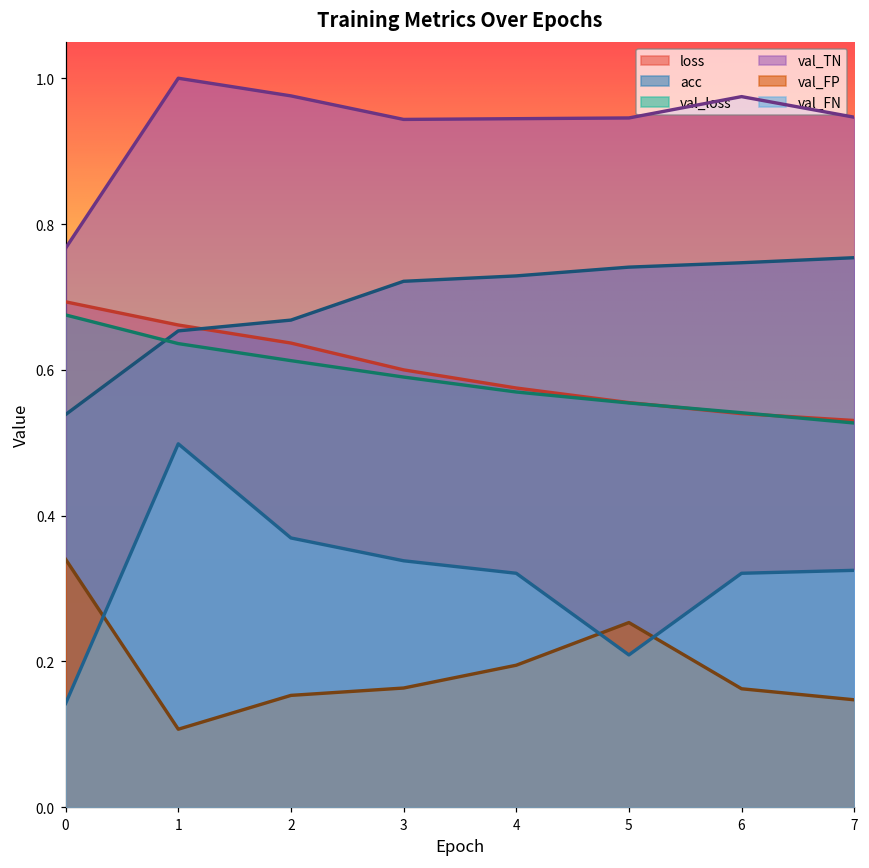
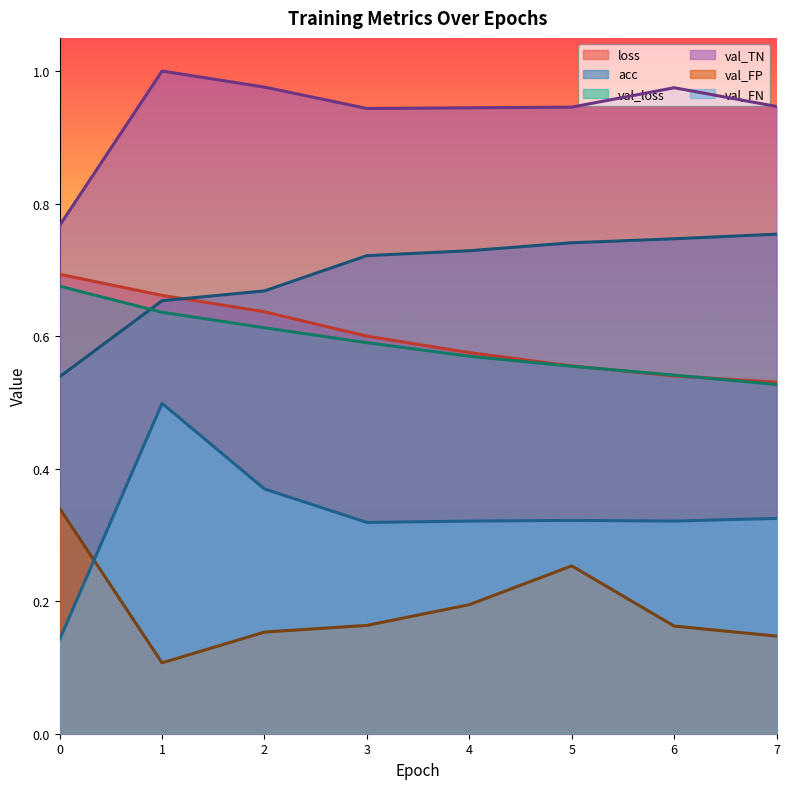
  {
    "val_TN": {
      "0": 0.77,
      "1": 1.00,
      "2": 0.98,
      "3": 0.94,
      "4": 0.94,
      "5": 0.95,
      "7": 0.95
    },
    "val_FN": {
      "0": 0.14,
      "1": 0.50,
      "2": 0.37,
-     "3": 0.34,
+     "3": 0.32,
      "4": 0.32,
-     "5": 0.21,
+     "5": 0.32,
      "6": 0.32,
      "7": 0.32
    }
  }
